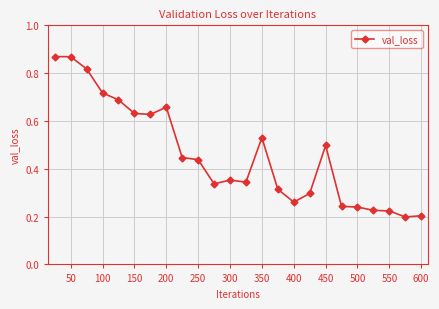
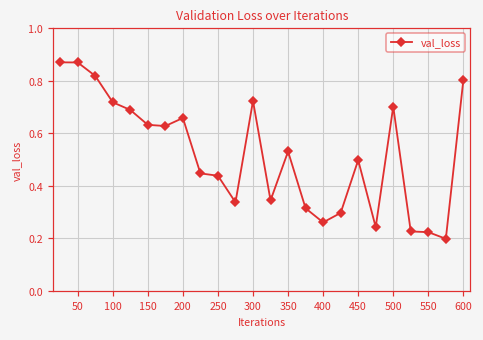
  {
    "50": 0.87,
    "100": 0.72,
    "150": 0.63,
    "200": 0.66,
    "250": 0.44,
-   "300": 0.35,
+   "300": 0.72,
    "350": 0.53,
    "400": 0.26,
    "450": 0.50,
-   "500": 0.24,
+   "500": 0.70,
    "550": 0.22,
-   "600": 0.20
+   "600": 0.80
  }
